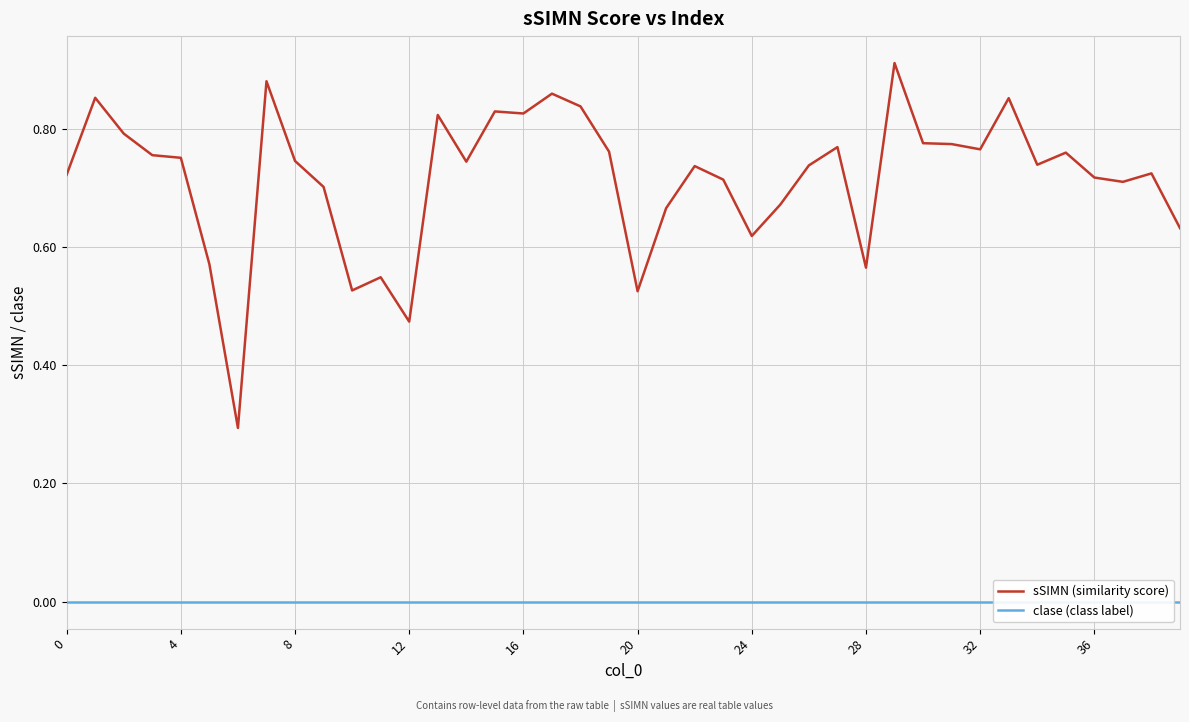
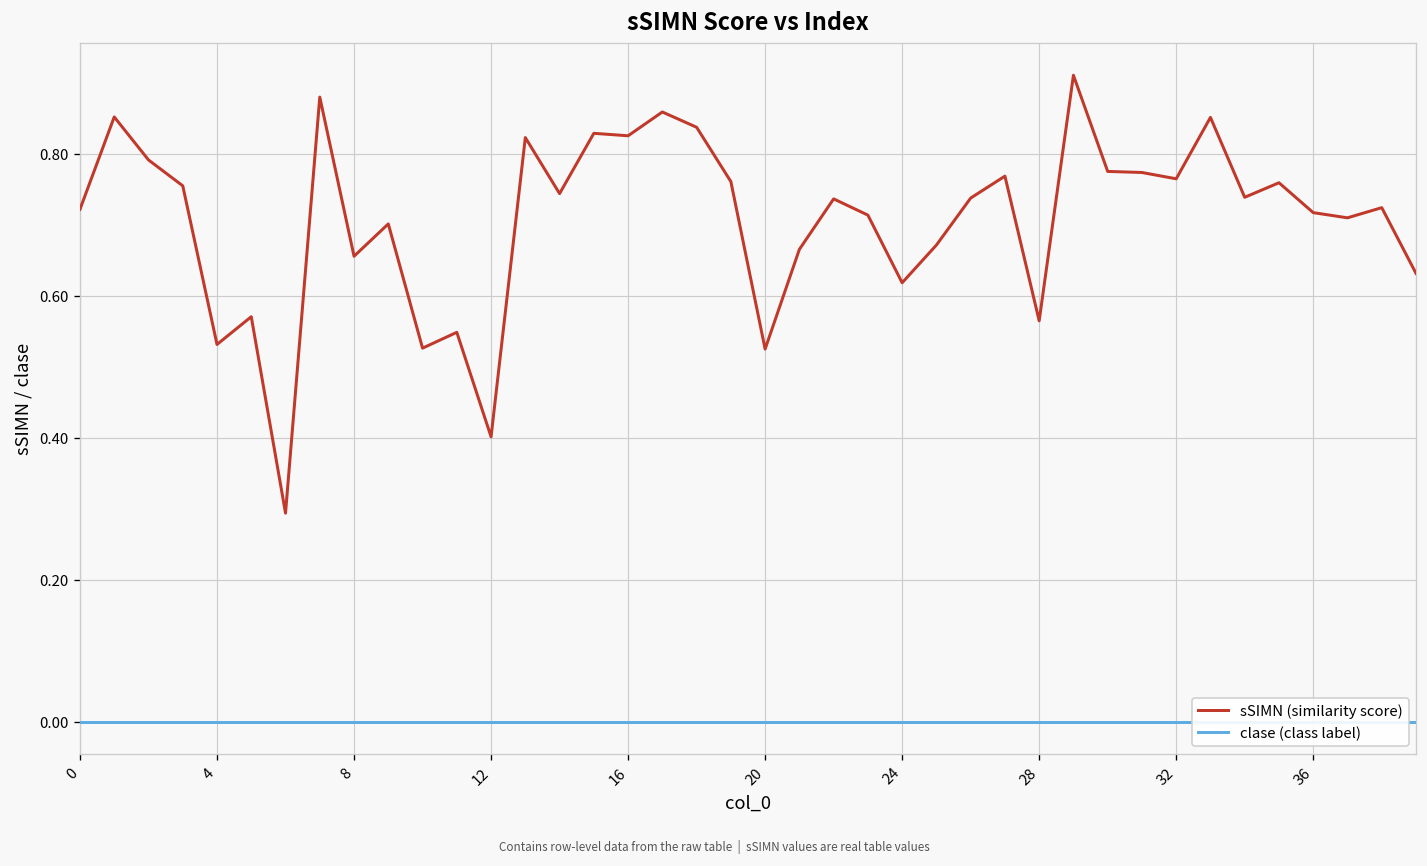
  {
    "sSIMN (similarity score)": {
      "0": 0.72,
-     "4": 0.75,
-     "8": 0.75,
-     "12": 0.47,
+     "4": 0.53,
+     "8": 0.66,
+     "12": 0.40,
      "16": 0.83,
      "20": 0.53,
      "24": 0.62,
      "28": 0.57,
      "32": 0.77,
      "36": 0.72
    },
    "clase (class label)": {
      "0": 0.00,
      "4": 0.00,
      "8": 0.00,
      "12": 0.00,
      "16": 0.00,
      "20": 0.00,
      "24": 0.00,
      "28": 0.00,
      "32": 0.00
    }
  }
